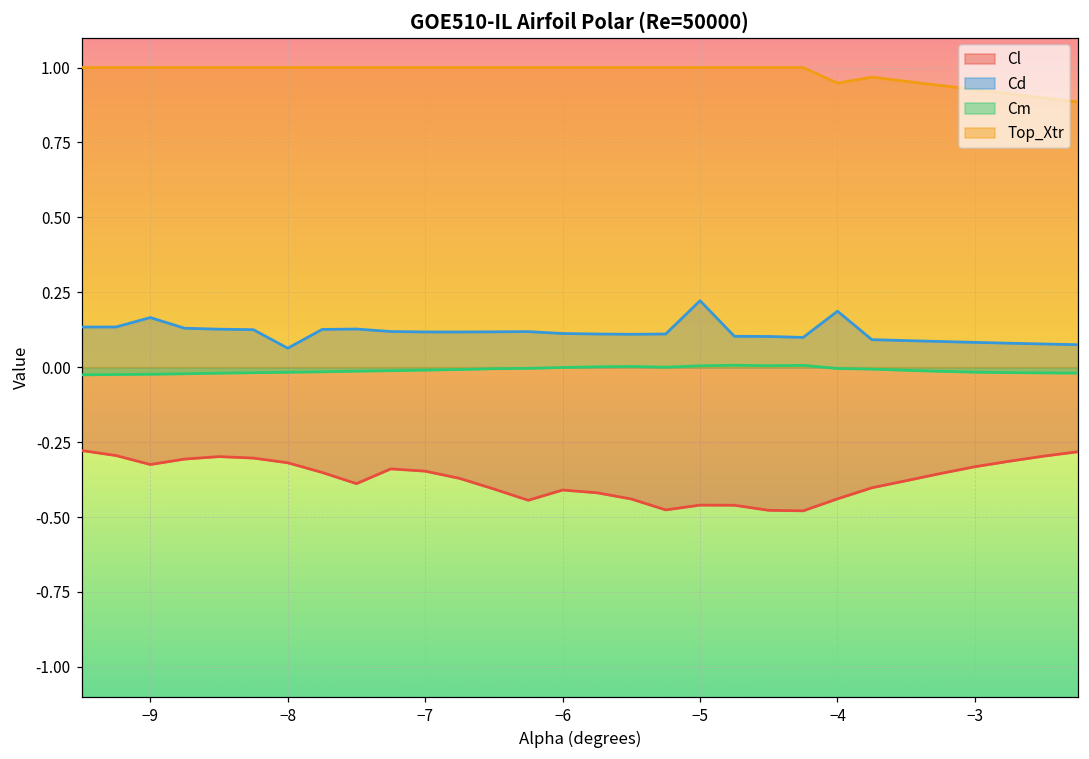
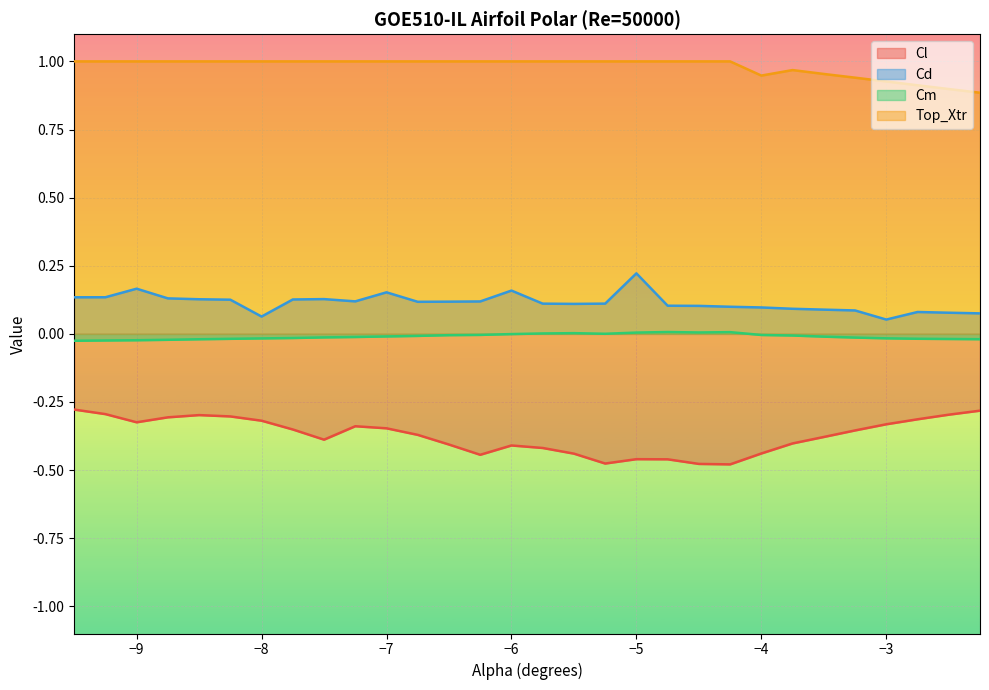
  {
    "Cd": {
      "−9": 0.17,
      "−8": 0.06,
-     "−7": 0.12,
-     "−6": 0.11,
+     "−7": 0.15,
+     "−6": 0.16,
      "−5": 0.22,
-     "−4": 0.19,
-     "−3": 0.08
+     "−4": 0.10,
+     "−3": 0.05
    },
    "Top_Xtr": {
      "−9": 1.00,
      "−8": 1.00,
      "−7": 1.00,
      "−6": 1.00,
      "−5": 1.00,
      "−4": 0.95
    }
  }
